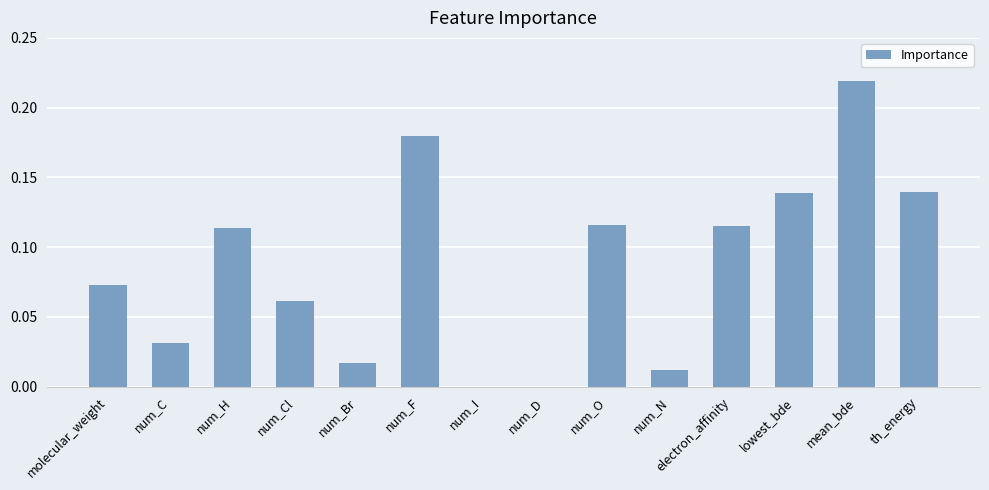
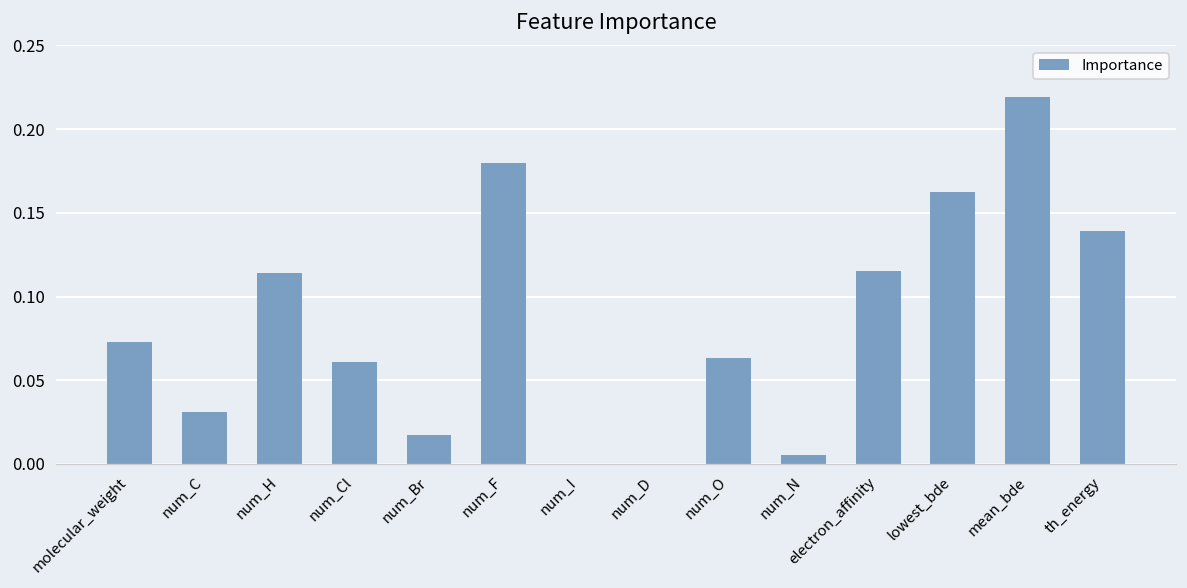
  {
    "molecular_weight": 0.073,
    "num_C": 0.031,
    "num_H": 0.114,
    "num_Cl": 0.061,
    "num_Br": 0.017,
    "num_F": 0.180,
    "num_I": 0.000,
    "num_D": 0.000,
-   "num_O": 0.116,
-   "num_N": 0.012,
+   "num_O": 0.064,
+   "num_N": 0.005,
    "electron_affinity": 0.115,
-   "lowest_bde": 0.138,
+   "lowest_bde": 0.163,
    "mean_bde": 0.219,
    "th_energy": 0.139
  }
